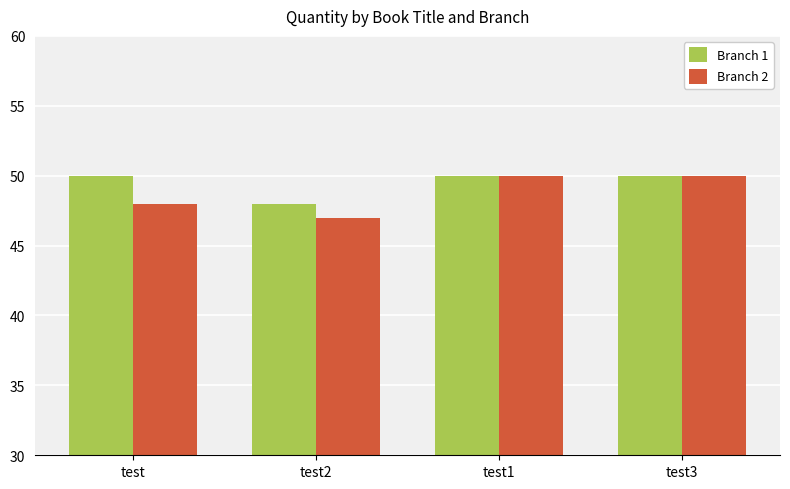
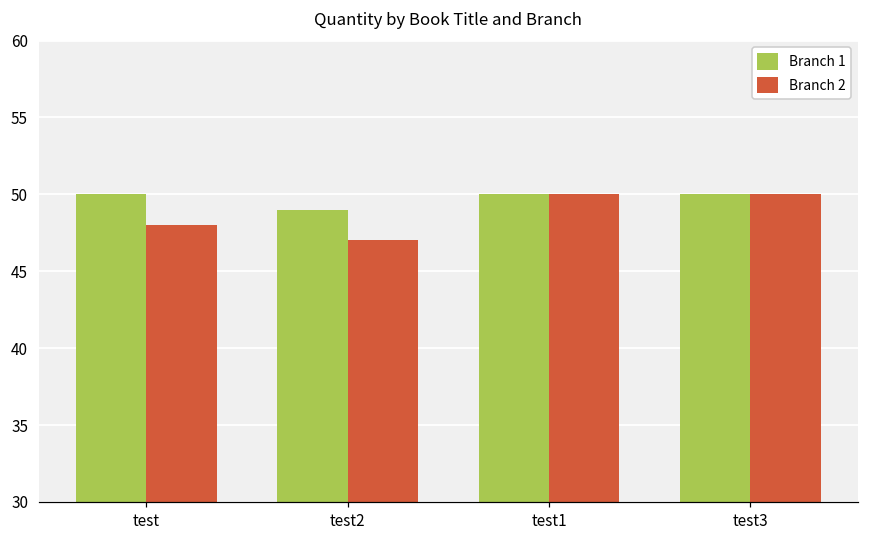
  {
    "Branch 1": {
      "test": 50,
-     "test2": 48,
+     "test2": 49,
      "test1": 50,
      "test3": 50
    },
    "Branch 2": {
      "test": 48,
      "test2": 47,
      "test1": 50,
      "test3": 50
    }
  }
